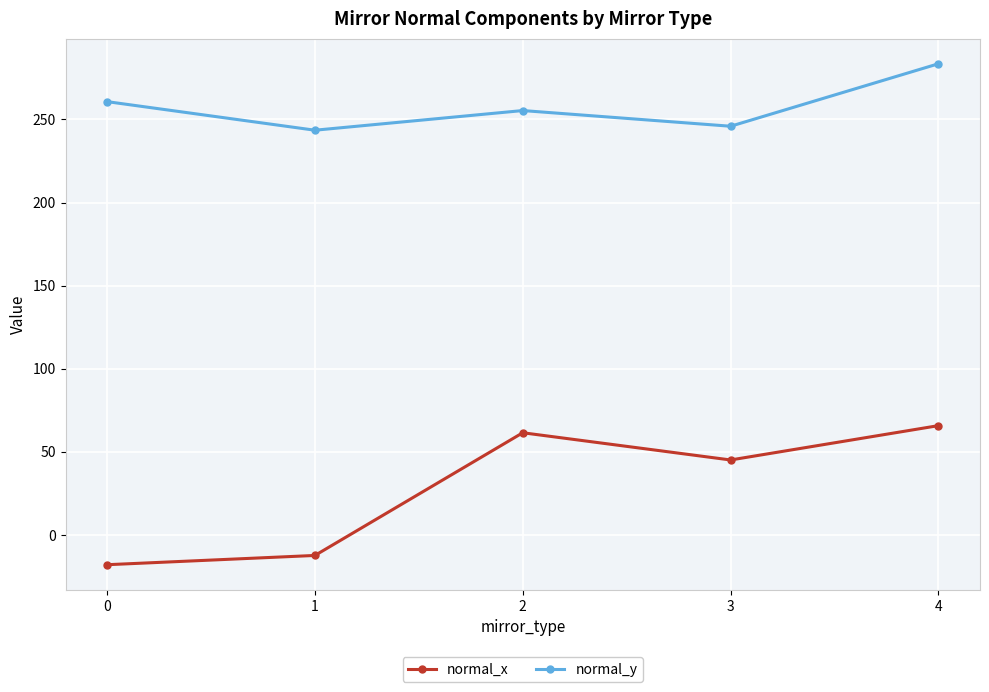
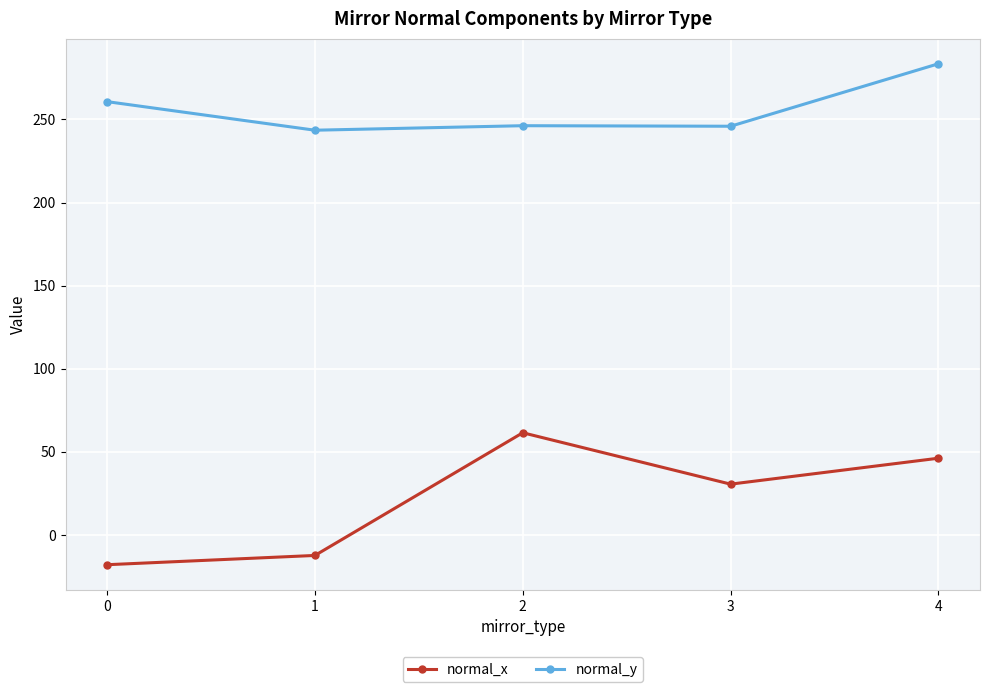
  {
    "normal_x": {
      "0": -18,
      "1": -12,
      "2": 61,
-     "3": 45,
-     "4": 66
+     "3": 31,
+     "4": 46
    },
    "normal_y": {
      "0": 261,
      "1": 244,
-     "2": 255,
+     "2": 246,
      "3": 246,
      "4": 284
    }
  }
